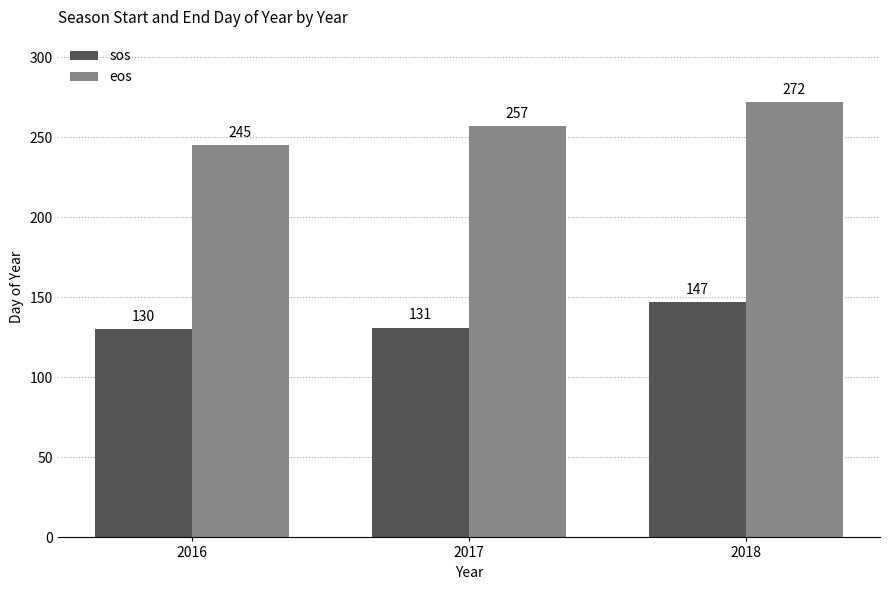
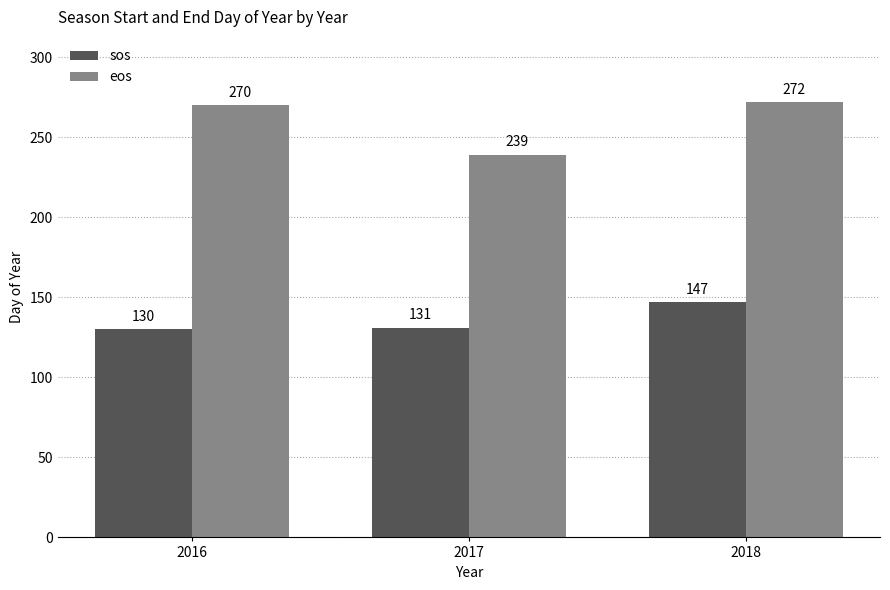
  {
    "sos": {
      "2016": 130,
      "2017": 131,
      "2018": 147
    },
    "eos": {
-     "2016": 245,
-     "2017": 257,
+     "2016": 270,
+     "2017": 239,
      "2018": 272
    }
  }
